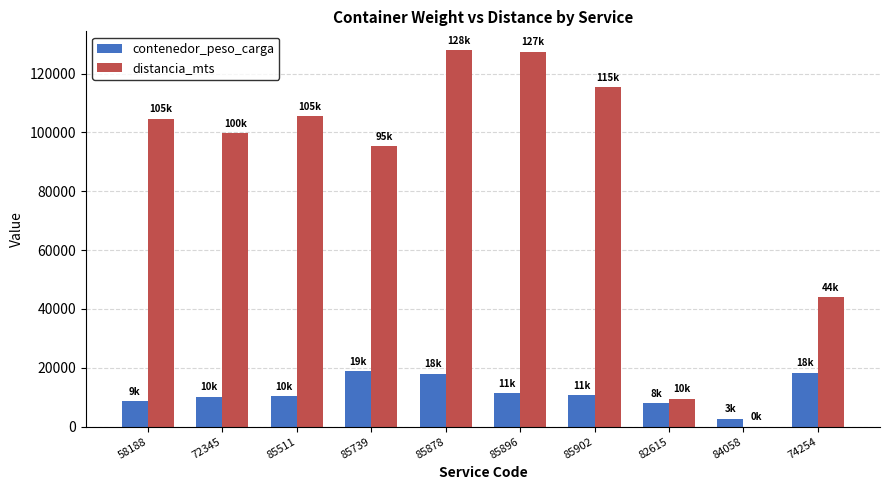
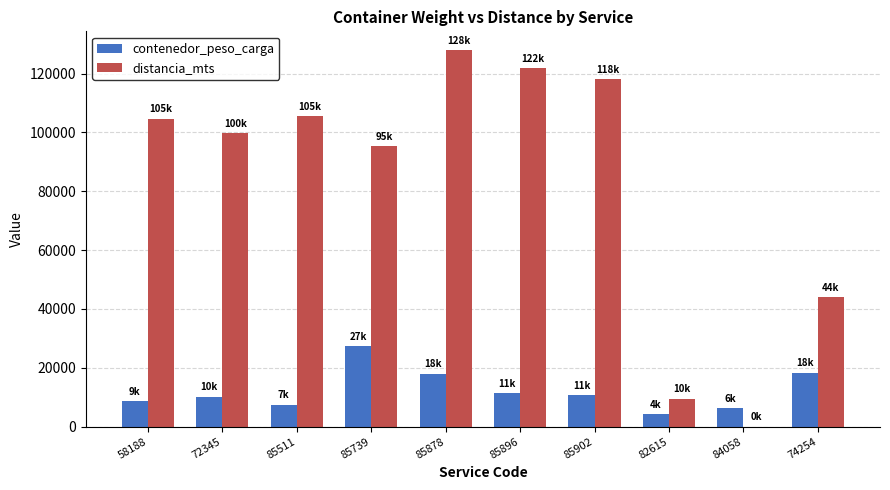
  {
    "contenedor_peso_carga": {
      "58188": "9k",
      "72345": "10k",
-     "85511": "10k",
-     "85739": "19k",
+     "85511": "7k",
+     "85739": "27k",
      "85878": "18k",
      "85896": "11k",
      "85902": "11k",
-     "82615": "8k",
-     "84058": "3k",
+     "82615": "4k",
+     "84058": "6k",
      "74254": "18k"
    },
    "distancia_mts": {
      "58188": "105k",
      "72345": "100k",
      "85511": "105k",
      "85739": "95k",
      "85878": "128k",
-     "85896": "127k",
-     "85902": "115k",
+     "85896": "122k",
+     "85902": "118k",
      "82615": "10k",
      "84058": "0k",
      "74254": "44k"
    }
  }
